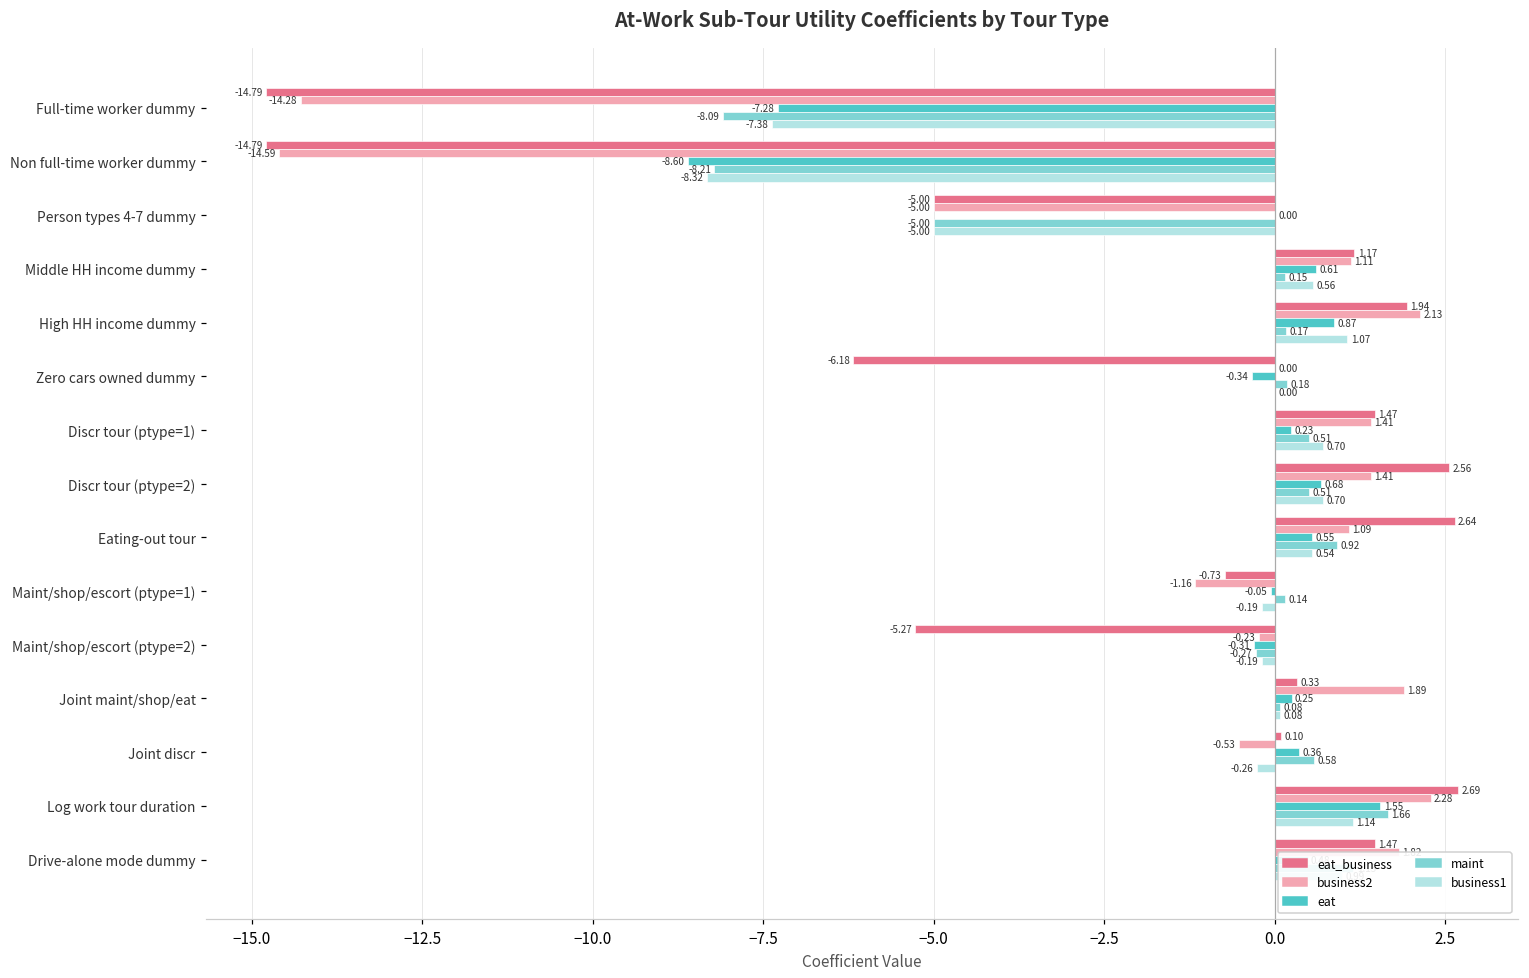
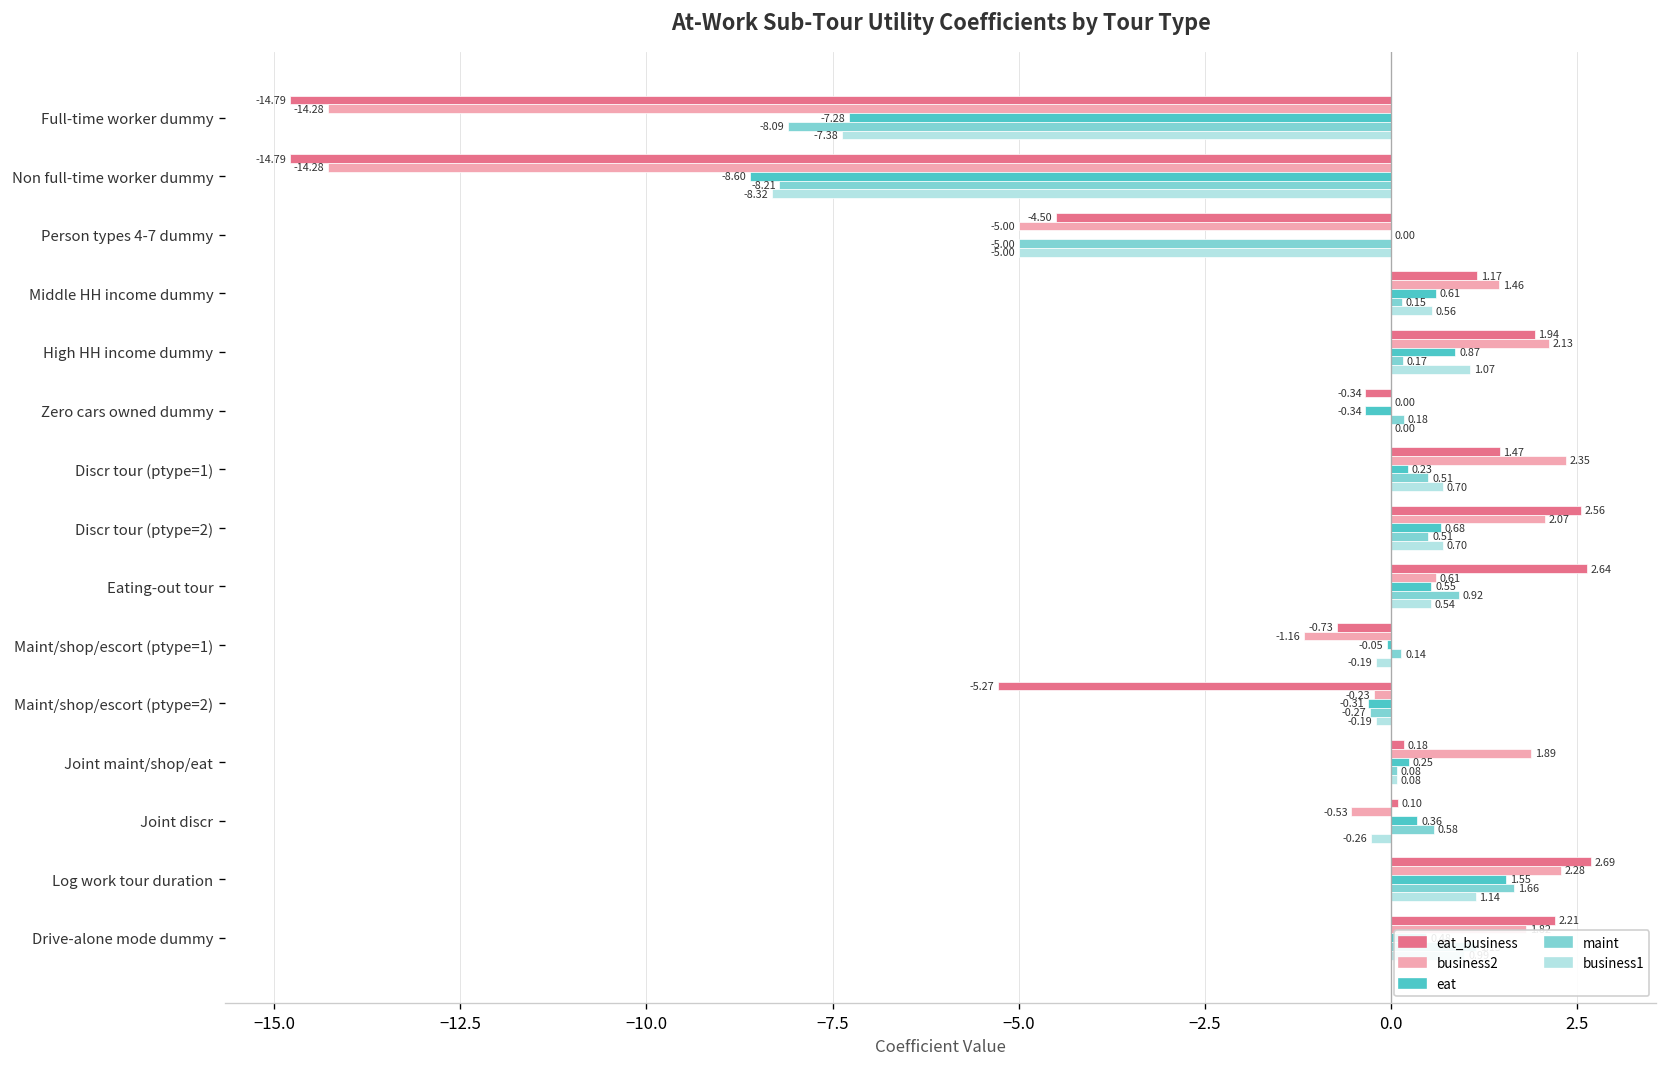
  {
    "eat_business": {
      "Full-time worker dummy": -14.79,
      "Non full-time worker dummy": -14.79,
-     "Person types 4-7 dummy": -5.00,
+     "Person types 4-7 dummy": -4.50,
      "High HH income dummy": 1.94,
-     "Zero cars owned dummy": -6.18,
+     "Zero cars owned dummy": -0.34,
      "Discr tour (ptype=2)": 2.56,
      "Eating-out tour": 2.64,
      "Maint/shop/escort (ptype=1)": -0.73,
      "Maint/shop/escort (ptype=2)": -5.27,
-     "Joint maint/shop/eat": 0.33,
+     "Joint maint/shop/eat": 0.18,
      "Joint discr": 0.10,
      "Log work tour duration": 2.69,
-     "Drive-alone mode dummy": 1.47
+     "Drive-alone mode dummy": 2.21
    },
    "business2": {
      "Full-time worker dummy": -14.28,
-     "Non full-time worker dummy": -14.59,
-     "Middle HH income dummy": 1.11,
+     "Non full-time worker dummy": -14.28,
+     "Middle HH income dummy": 1.46,
      "High HH income dummy": 2.13,
      "Zero cars owned dummy": 0.00,
-     "Discr tour (ptype=1)": 1.41,
-     "Discr tour (ptype=2)": 1.41,
-     "Eating-out tour": 1.09,
+     "Discr tour (ptype=1)": 2.35,
+     "Discr tour (ptype=2)": 2.07,
+     "Eating-out tour": 0.61,
      "Maint/shop/escort (ptype=1)": -1.16,
      "Maint/shop/escort (ptype=2)": -0.23,
      "Joint maint/shop/eat": 1.89,
      "Joint discr": -0.53,
      "Log work tour duration": 2.28,
      "Drive-alone mode dummy": 1.82
    }
  }
